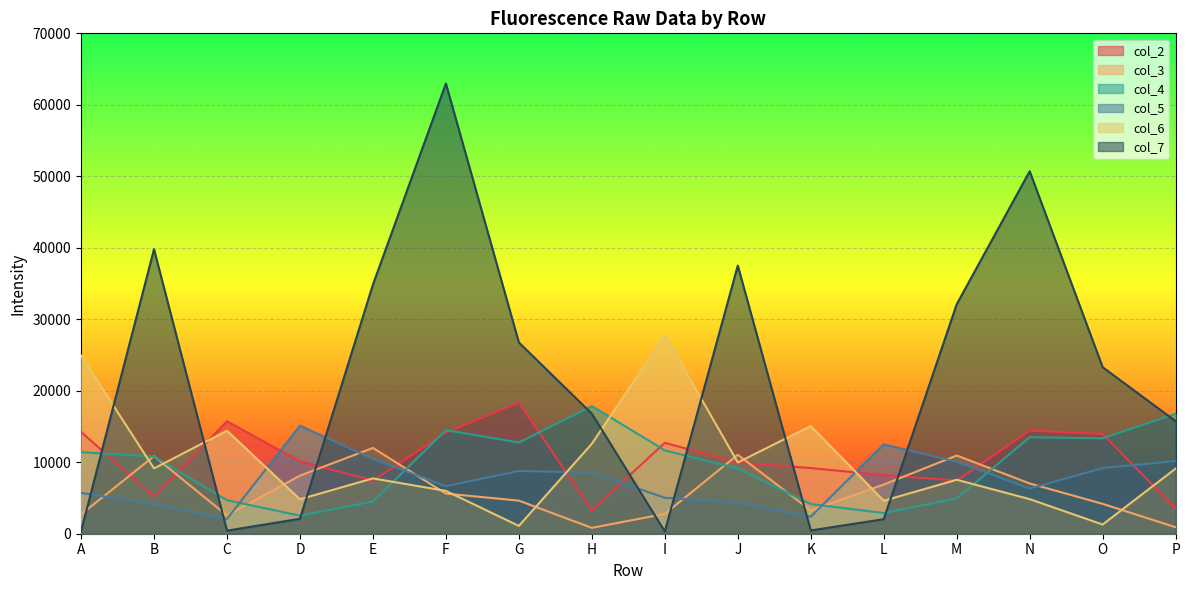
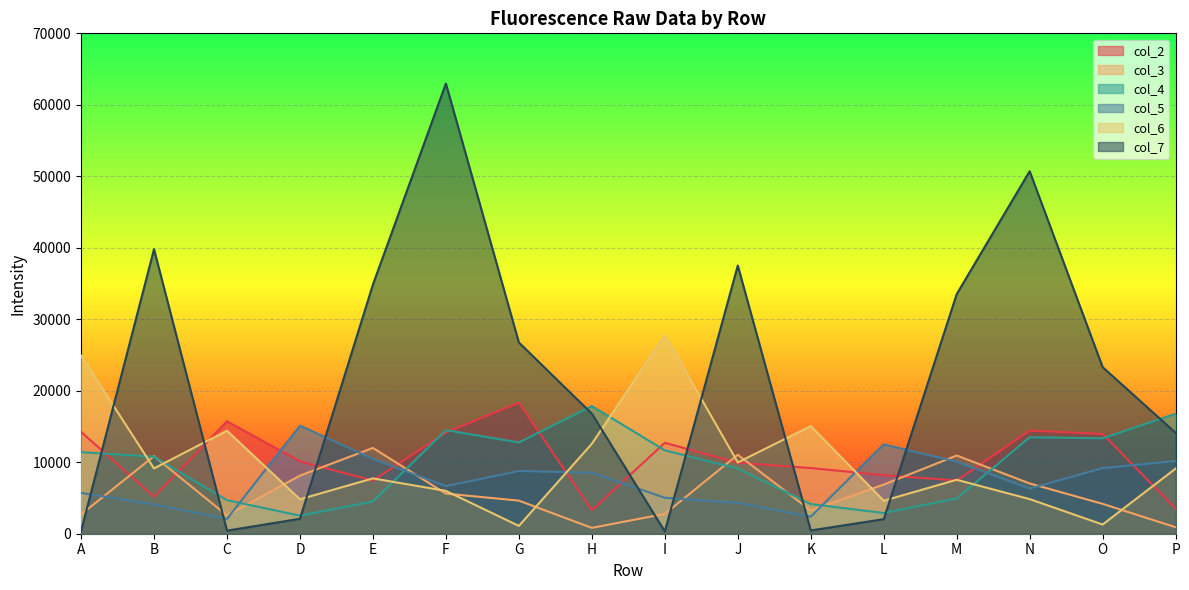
  {
    "col_2": {
      "A": 14000,
      "B": 5000,
      "C": 16000,
      "D": 10000,
      "G": 18000,
      "H": 3000,
      "I": 13000,
      "K": 9000,
      "L": 8000,
      "N": 14000,
      "O": 14000,
      "P": 4000
    },
    "col_7": {
      "A": 0,
      "B": 40000,
      "C": 0,
      "D": 2000,
      "E": 35000,
      "F": 63000,
      "G": 27000,
      "H": 17000,
      "I": 0,
      "J": 38000,
      "K": 0,
      "L": 2000,
-     "M": 32000,
+     "M": 34000,
      "N": 51000,
      "O": 23000,
-     "P": 16000
+     "P": 14000
    }
  }
